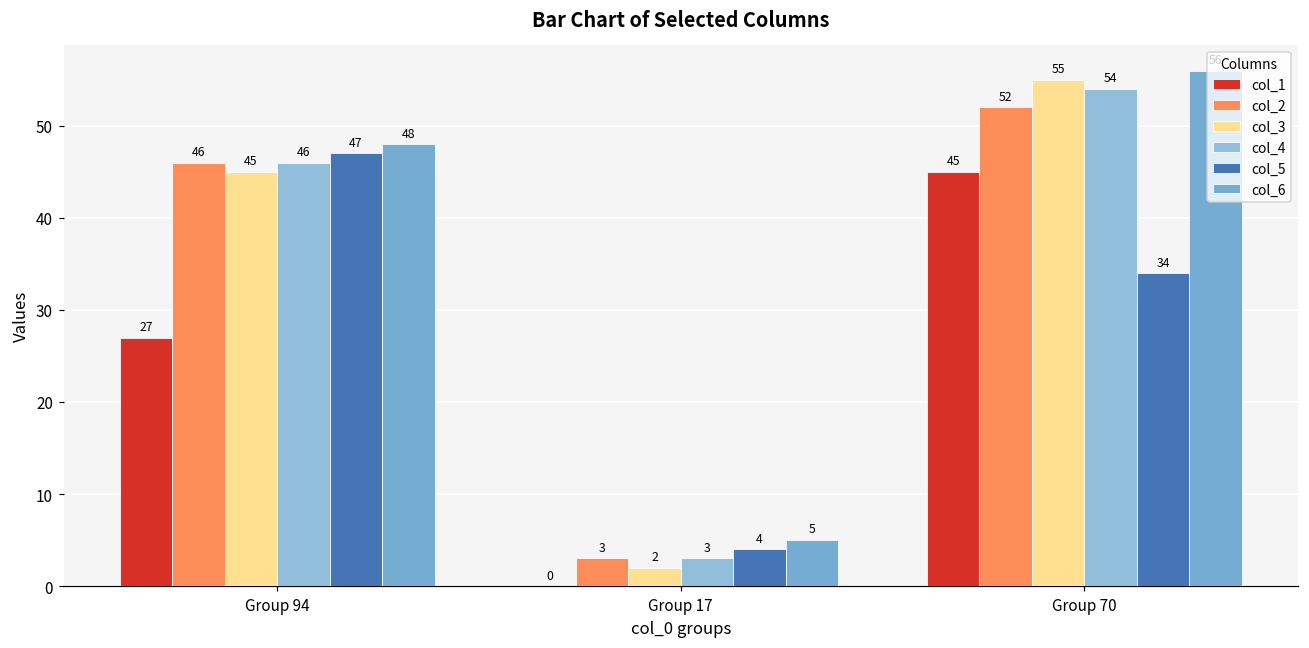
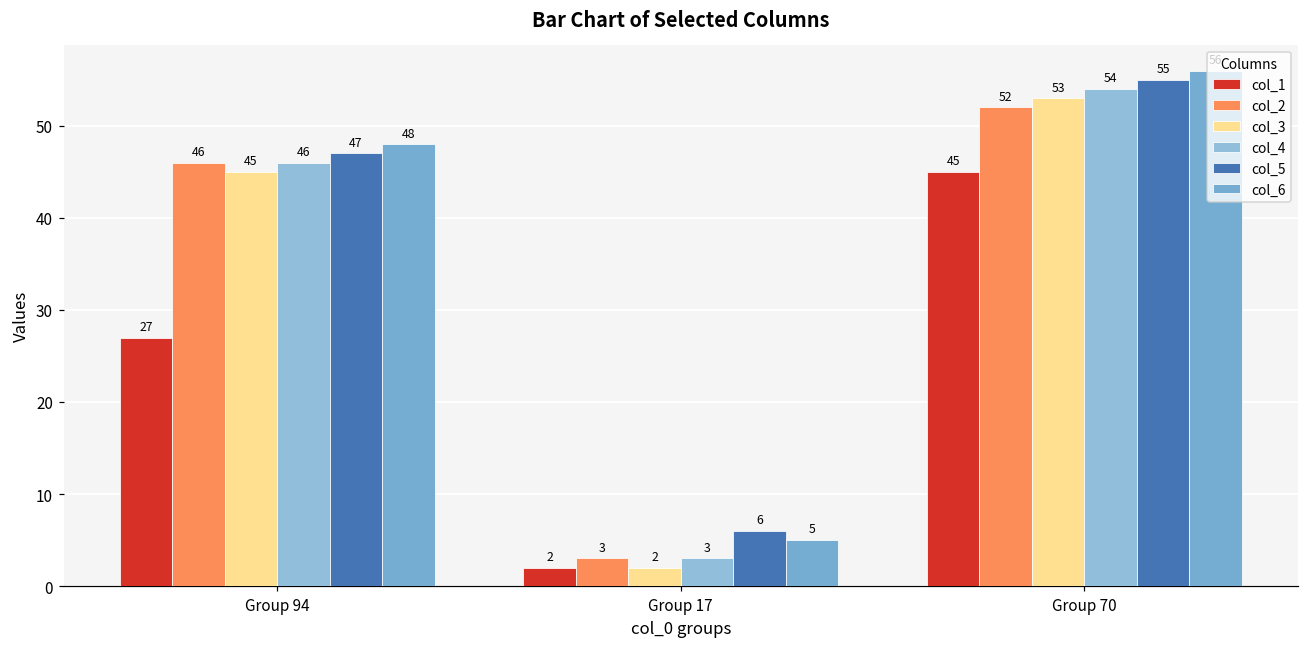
  {
    "col_1": {
      "Group 94": 27,
-     "Group 17": 0,
+     "Group 17": 2,
      "Group 70": 45
    },
    "col_2": {
      "Group 94": 46,
      "Group 17": 3,
      "Group 70": 52
    },
    "col_3": {
      "Group 94": 45,
      "Group 17": 2,
-     "Group 70": 55
+     "Group 70": 53
    },
    "col_5": {
      "Group 94": 47,
-     "Group 17": 4,
-     "Group 70": 34
+     "Group 17": 6,
+     "Group 70": 55
    }
  }
